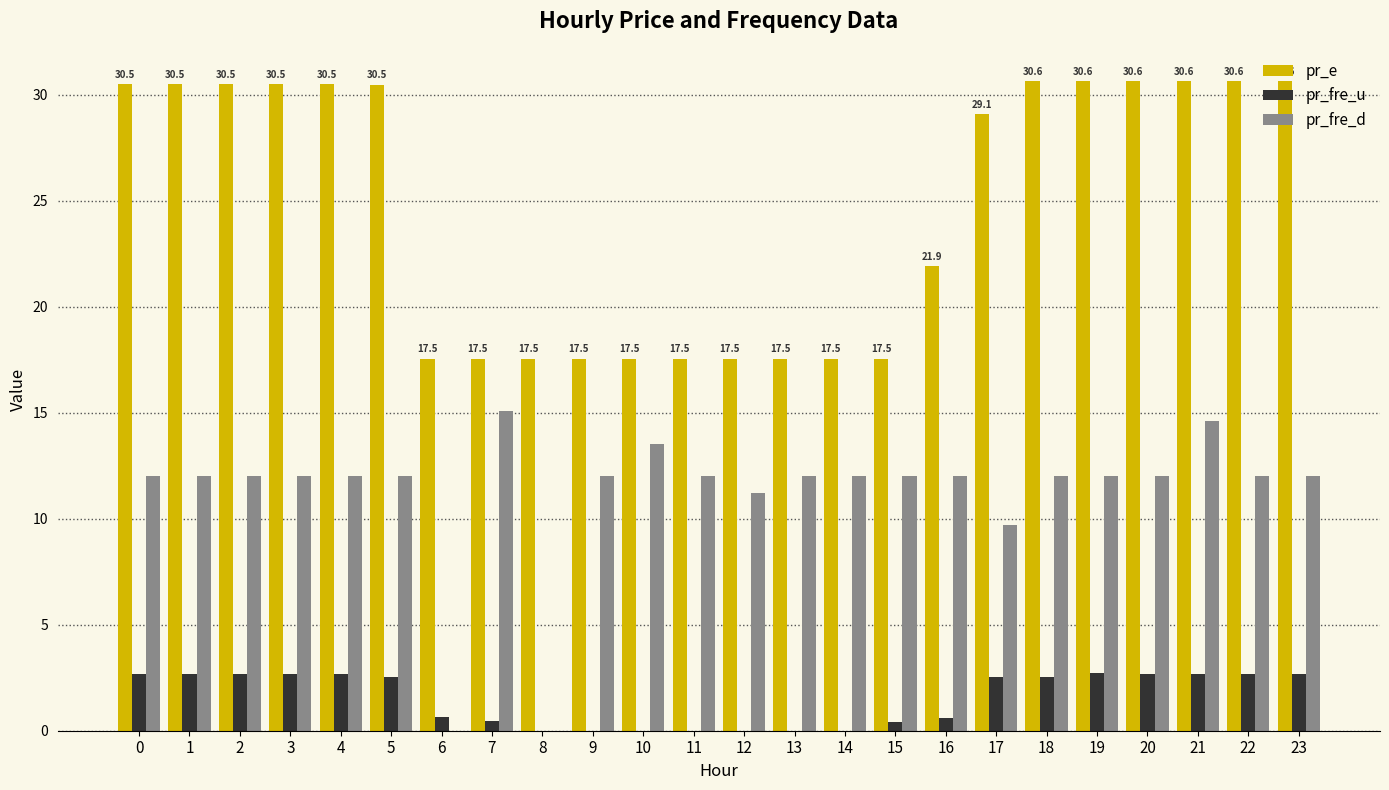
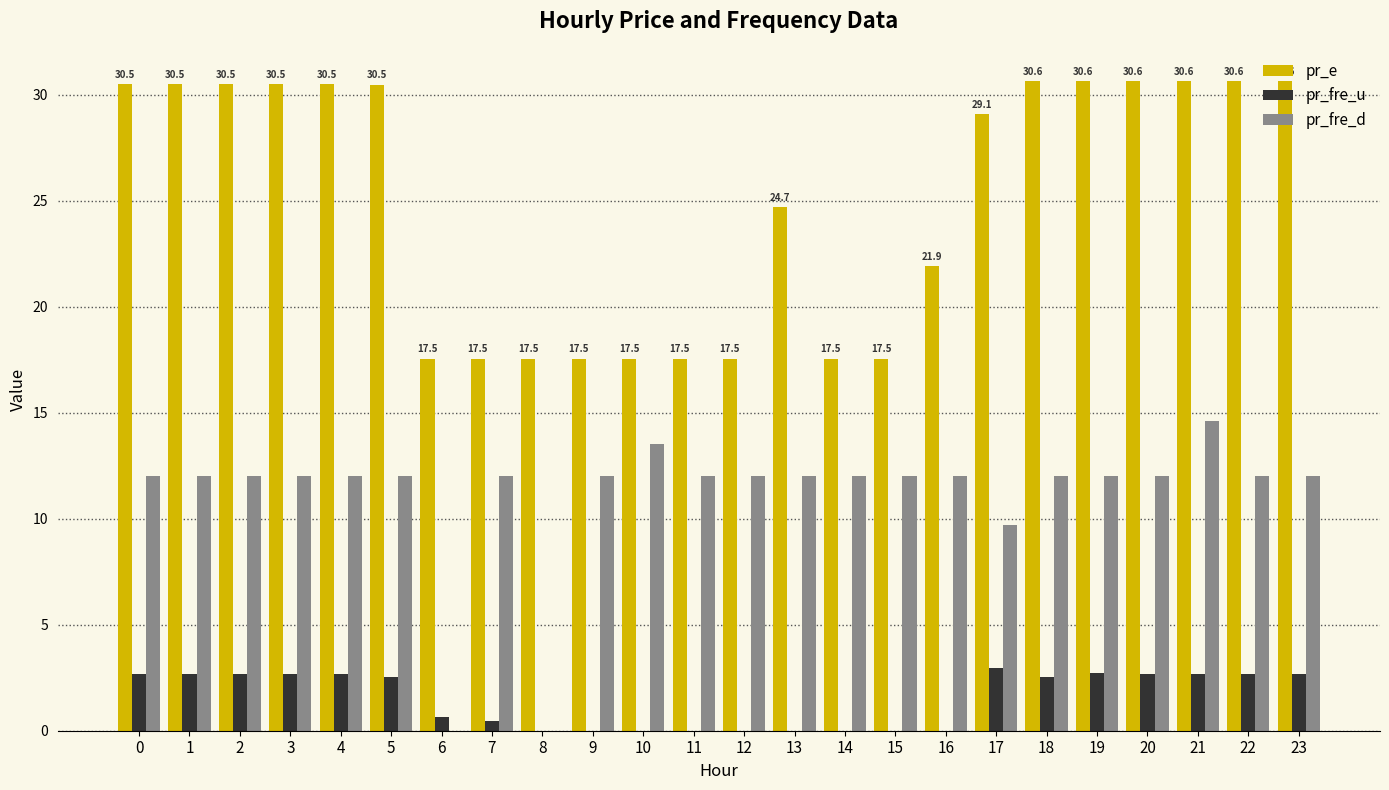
  {
    "pr_e": {
      "0": 30.5,
      "1": 30.5,
      "2": 30.5,
      "3": 30.5,
      "4": 30.5,
      "5": 30.5,
      "6": 17.5,
      "7": 17.5,
      "8": 17.5,
      "9": 17.5,
      "10": 17.5,
      "11": 17.5,
      "12": 17.5,
-     "13": 17.5,
+     "13": 24.7,
      "14": 17.5,
      "15": 17.5,
      "16": 21.9,
      "17": 29.1,
      "18": 30.6,
      "19": 30.6,
      "20": 30.6,
      "21": 30.6,
      "22": 30.6,
      "23": 30.6
    },
    "pr_fre_u": {
      "0": 2.7,
      "1": 2.7,
      "2": 2.7,
      "3": 2.7,
      "4": 2.7,
      "5": 2.5,
      "6": 0.6,
      "7": 0.5,
-     "15": 0.4,
-     "16": 0.6,
-     "17": 2.5,
+     "15": 0.0,
+     "16": 0.0,
+     "17": 3.0,
      "18": 2.5,
      "19": 2.7,
      "20": 2.7,
      "21": 2.7,
      "22": 2.7,
      "23": 2.7
    },
    "pr_fre_d": {
      "0": 12.0,
      "1": 12.0,
      "2": 12.0,
      "3": 12.0,
      "4": 12.0,
      "5": 12.0,
-     "7": 15.1,
+     "7": 12.0,
      "9": 12.0,
      "10": 13.5,
      "11": 12.0,
-     "12": 11.2,
+     "12": 12.0,
      "13": 12.0,
      "14": 12.0,
      "15": 12.0,
      "16": 12.0,
      "17": 9.7,
      "18": 12.0,
      "19": 12.0,
      "20": 12.0,
      "21": 14.6,
      "22": 12.0,
      "23": 12.0
    }
  }
